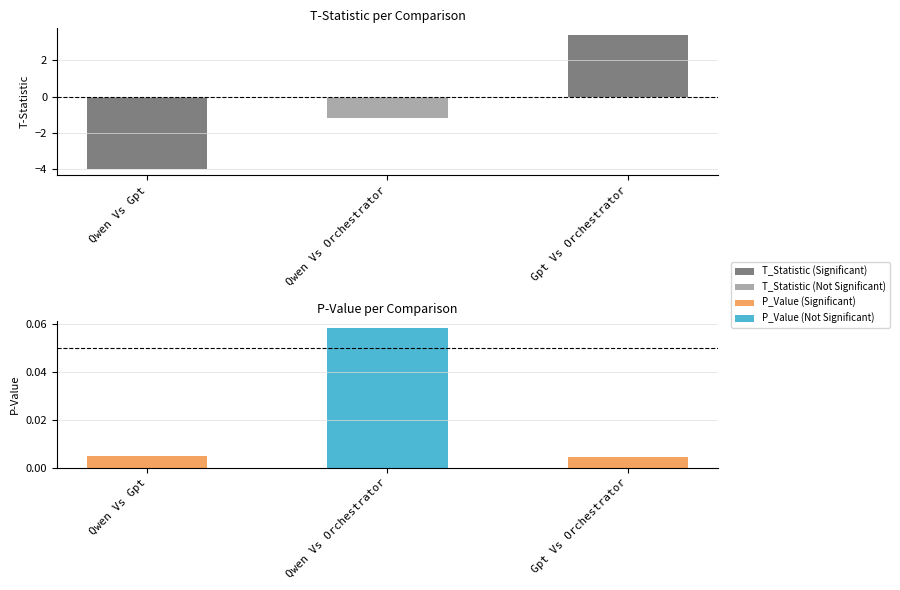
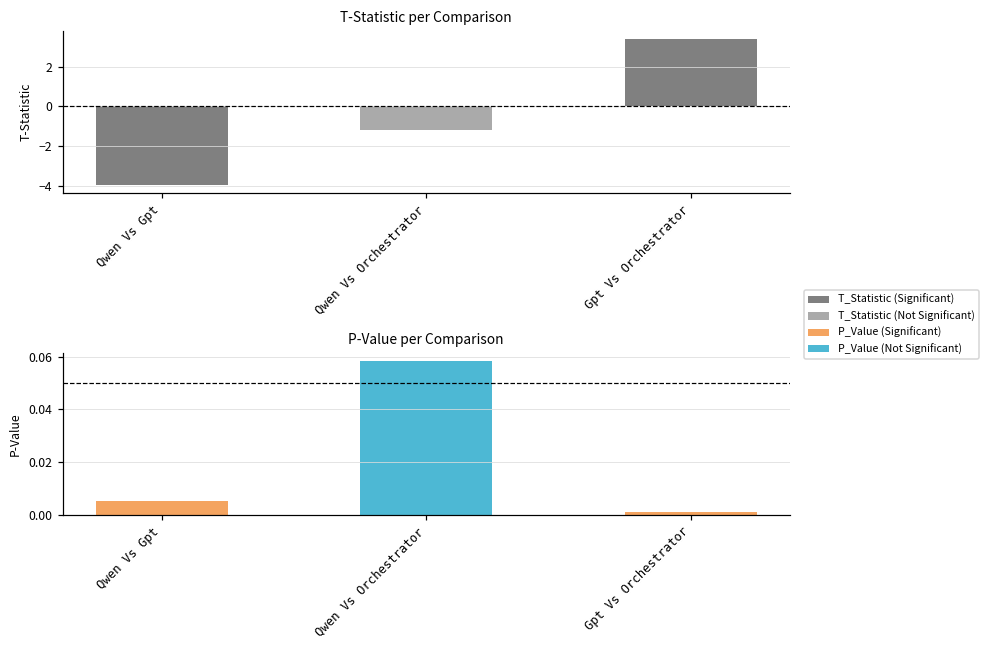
  {
    "T-Statistic per Comparison": {
      "Qwen Vs Gpt": -4.0,
      "Qwen Vs Orchestrator": -1.2,
      "Gpt Vs Orchestrator": 3.4
    },
    "P-Value per Comparison": {
      "Qwen Vs Gpt": 0.005,
      "Qwen Vs Orchestrator": 0.059,
-     "Gpt Vs Orchestrator": 0.004
+     "Gpt Vs Orchestrator": 0.001
    }
  }
